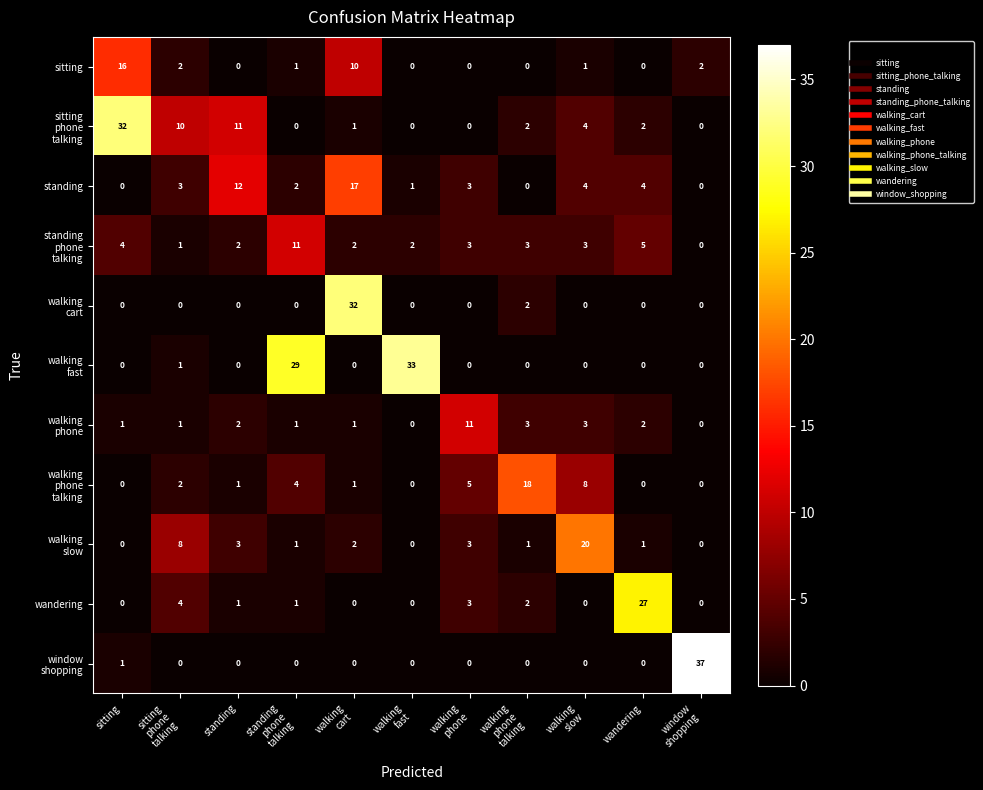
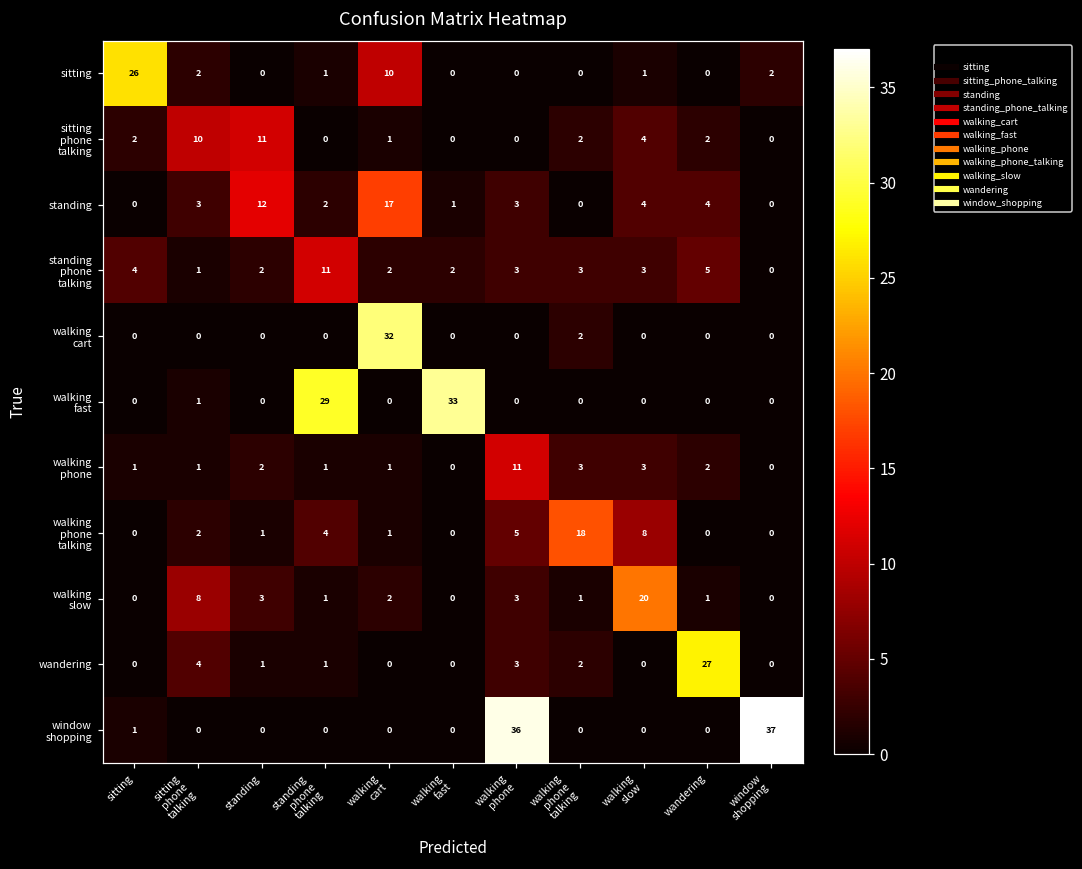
  {
    "sitting": {
-     "sitting": 16,
+     "sitting": 26,
      "sitting phone talking": 2,
      "standing": 0,
      "standing phone talking": 1,
      "walking cart": 10,
      "walking fast": 0,
      "walking phone": 0,
      "walking phone talking": 0,
      "walking slow": 1,
      "wandering": 0,
      "window shopping": 2
    },
    "sitting phone talking": {
-     "sitting": 32,
+     "sitting": 2,
      "sitting phone talking": 10,
      "standing": 11,
      "standing phone talking": 0,
      "walking cart": 1,
      "walking fast": 0,
      "walking phone": 0,
      "walking phone talking": 2,
      "walking slow": 4,
      "wandering": 2,
      "window shopping": 0
    },
    "standing": {
      "sitting": 0,
      "sitting phone talking": 3,
      "standing": 12,
      "standing phone talking": 2,
      "walking cart": 17,
      "walking fast": 1,
      "walking phone": 3,
      "walking phone talking": 0,
      "walking slow": 4,
      "wandering": 4,
      "window shopping": 0
    },
    "standing phone talking": {
      "sitting": 4,
      "sitting phone talking": 1,
      "standing": 2,
      "standing phone talking": 11,
      "walking cart": 2,
      "walking fast": 2,
      "walking phone": 3,
      "walking phone talking": 3,
      "walking slow": 3,
      "wandering": 5,
      "window shopping": 0
    },
    "walking cart": {
      "sitting": 0,
      "sitting phone talking": 0,
      "standing": 0,
      "standing phone talking": 0,
      "walking cart": 32,
      "walking fast": 0,
      "walking phone": 0,
      "walking phone talking": 2,
      "walking slow": 0,
      "wandering": 0,
      "window shopping": 0
    },
    "walking fast": {
      "sitting": 0,
      "sitting phone talking": 1,
      "standing": 0,
      "standing phone talking": 29,
      "walking cart": 0,
      "walking fast": 33,
      "walking phone": 0,
      "walking phone talking": 0,
      "walking slow": 0,
      "wandering": 0,
      "window shopping": 0
    },
    "walking phone": {
      "sitting": 1,
      "sitting phone talking": 1,
      "standing": 2,
      "standing phone talking": 1,
      "walking cart": 1,
      "walking fast": 0,
      "walking phone": 11,
      "walking phone talking": 3,
      "walking slow": 3,
      "wandering": 2,
      "window shopping": 0
    },
    "walking phone talking": {
      "sitting": 0,
      "sitting phone talking": 2,
      "standing": 1,
      "standing phone talking": 4,
      "walking cart": 1,
      "walking fast": 0,
      "walking phone": 5,
      "walking phone talking": 18,
      "walking slow": 8,
      "wandering": 0,
      "window shopping": 0
    },
    "walking slow": {
      "sitting": 0,
      "sitting phone talking": 8,
      "standing": 3,
      "standing phone talking": 1,
      "walking cart": 2,
      "walking fast": 0,
      "walking phone": 3,
      "walking phone talking": 1,
      "walking slow": 20,
      "wandering": 1,
      "window shopping": 0
    },
    "wandering": {
      "sitting": 0,
      "sitting phone talking": 4,
      "standing": 1,
      "standing phone talking": 1,
      "walking cart": 0,
      "walking fast": 0,
      "walking phone": 3,
      "walking phone talking": 2,
      "walking slow": 0,
      "wandering": 27,
      "window shopping": 0
    },
    "window shopping": {
      "sitting": 1,
      "sitting phone talking": 0,
      "standing": 0,
      "standing phone talking": 0,
      "walking cart": 0,
      "walking fast": 0,
-     "walking phone": 0,
+     "walking phone": 36,
      "walking phone talking": 0,
      "walking slow": 0,
      "wandering": 0,
      "window shopping": 37
    }
  }
